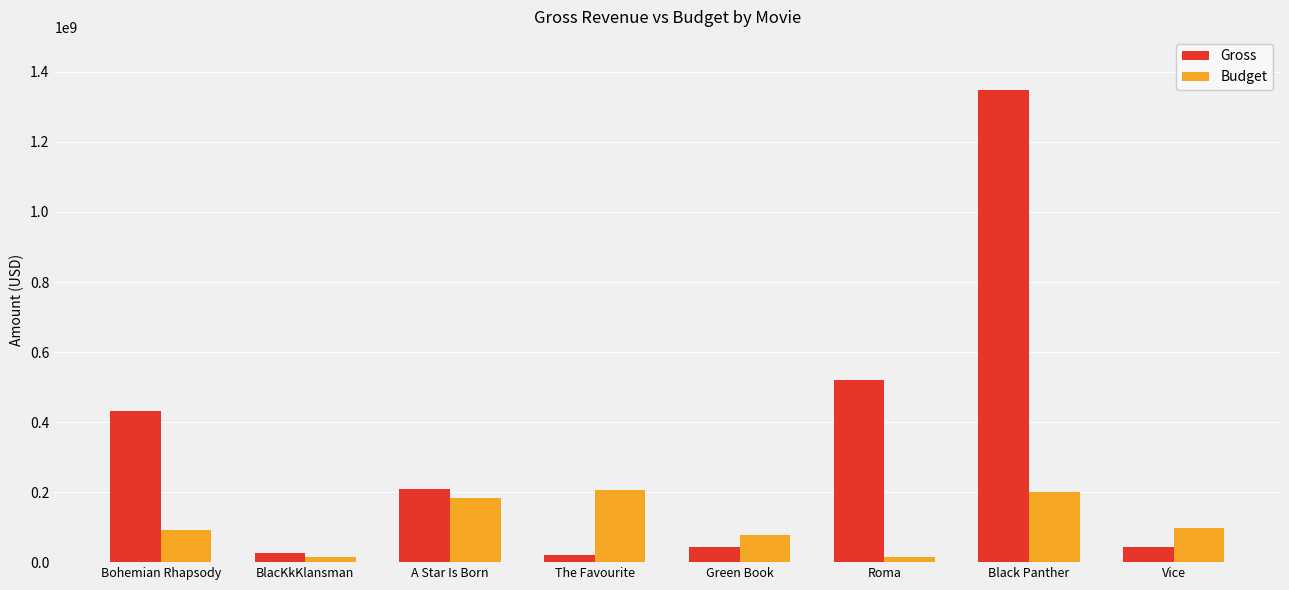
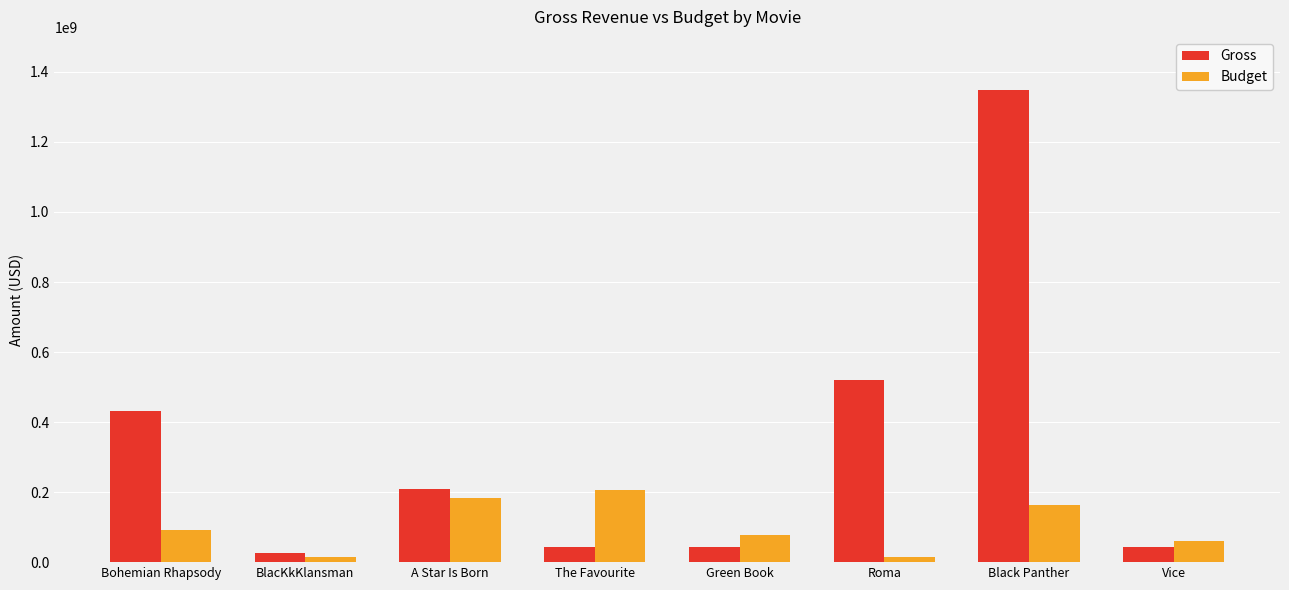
  {
    "Gross": {
      "Bohemian Rhapsody": 430000000,
      "BlacKkKlansman": 30000000,
      "A Star Is Born": 210000000,
-     "The Favourite": 20000000,
+     "The Favourite": 40000000,
      "Green Book": 40000000,
      "Roma": 520000000,
      "Black Panther": 1350000000,
      "Vice": 40000000
    },
    "Budget": {
      "Bohemian Rhapsody": 90000000,
      "BlacKkKlansman": 20000000,
      "A Star Is Born": 180000000,
      "The Favourite": 200000000,
      "Green Book": 80000000,
      "Roma": 20000000,
-     "Black Panther": 200000000,
-     "Vice": 100000000
+     "Black Panther": 160000000,
+     "Vice": 60000000
    }
  }
